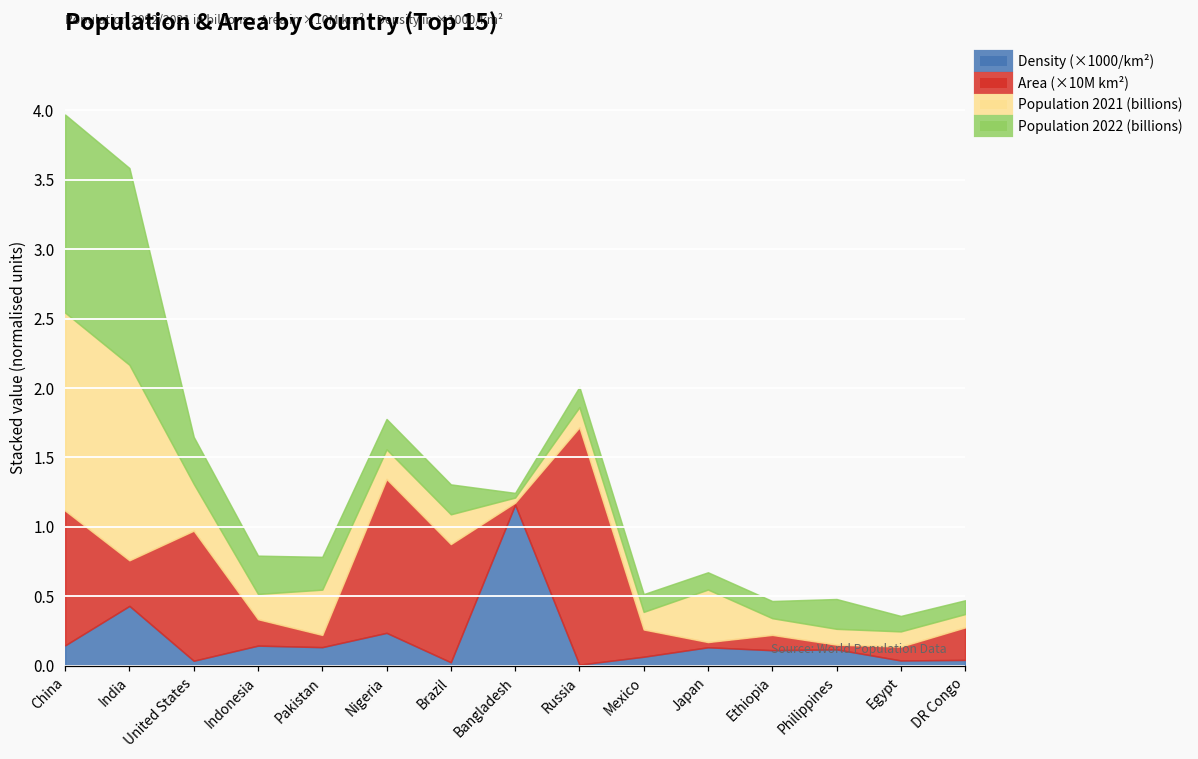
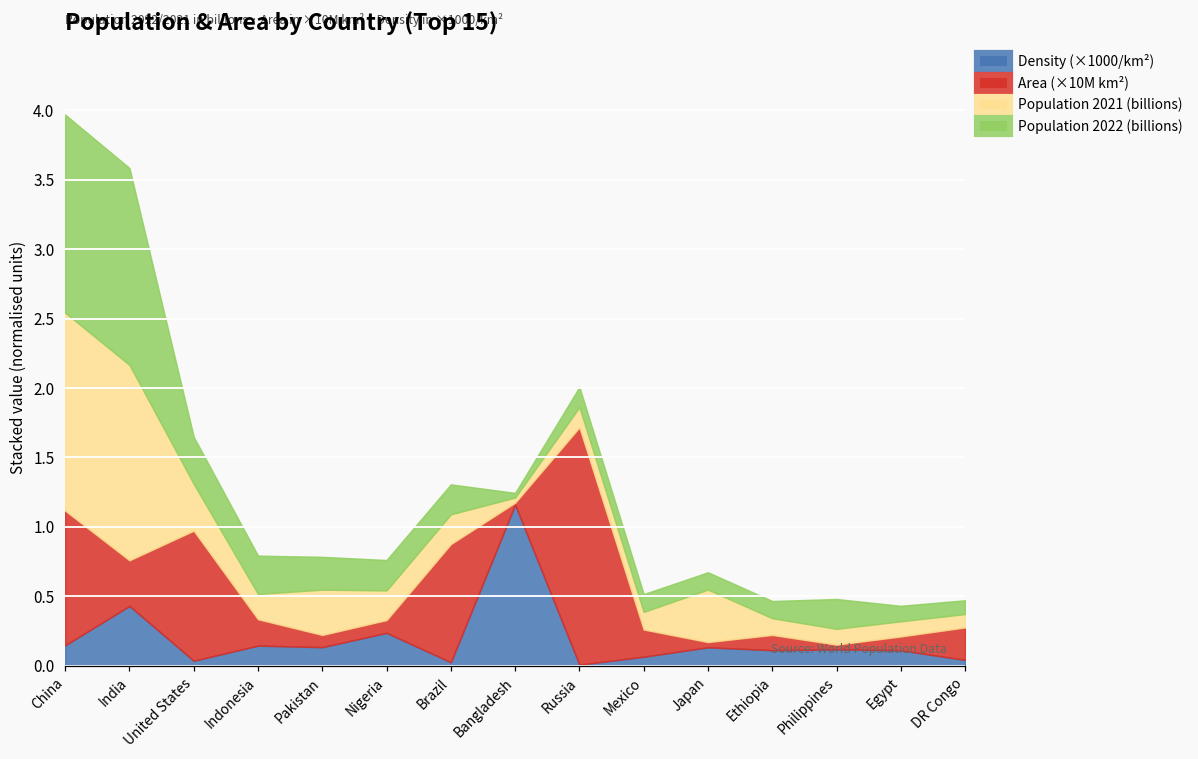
  {
    "Density (×1000/km²)": {
      "China": 0.15,
      "India": 0.43,
      "United States": 0.04,
      "Indonesia": 0.15,
      "Pakistan": 0.13,
      "Nigeria": 0.24,
      "Brazil": 0.03,
      "Mexico": 0.07,
      "Japan": 0.13,
      "Ethiopia": 0.11,
      "Philippines": 0.12,
-     "Egypt": 0.04,
+     "Egypt": 0.11,
      "DR Congo": 0.04
    },
    "Area (×10M km²)": {
      "China": 0.97,
      "India": 0.33,
      "United States": 0.94,
      "Indonesia": 0.19,
      "Pakistan": 0.09,
-     "Nigeria": 1.11,
+     "Nigeria": 0.09,
      "Brazil": 0.85,
      "Russia": 1.71,
      "Mexico": 0.20,
      "Japan": 0.04,
      "Ethiopia": 0.11,
      "Philippines": 0.03,
      "Egypt": 0.10,
      "DR Congo": 0.23
    },
    "Population 2021 (billions)": {
      "China": 1.43,
      "India": 1.41,
      "United States": 0.34,
      "Indonesia": 0.18,
      "Pakistan": 0.33,
      "Nigeria": 0.21,
      "Brazil": 0.21,
      "Bangladesh": 0.04,
      "Russia": 0.15,
      "Mexico": 0.13,
      "Japan": 0.38,
      "Ethiopia": 0.12,
      "Philippines": 0.11,
      "Egypt": 0.11,
      "DR Congo": 0.10
    },
    "Population 2022 (billions)": {
      "China": 1.43,
      "India": 1.42,
      "United States": 0.34,
      "Indonesia": 0.28,
      "Pakistan": 0.24,
      "Nigeria": 0.22,
      "Brazil": 0.22,
      "Bangladesh": 0.03,
      "Russia": 0.14,
      "Mexico": 0.13,
      "Japan": 0.12,
      "Ethiopia": 0.12,
      "Philippines": 0.21,
      "Egypt": 0.11,
      "DR Congo": 0.10
    }
  }
